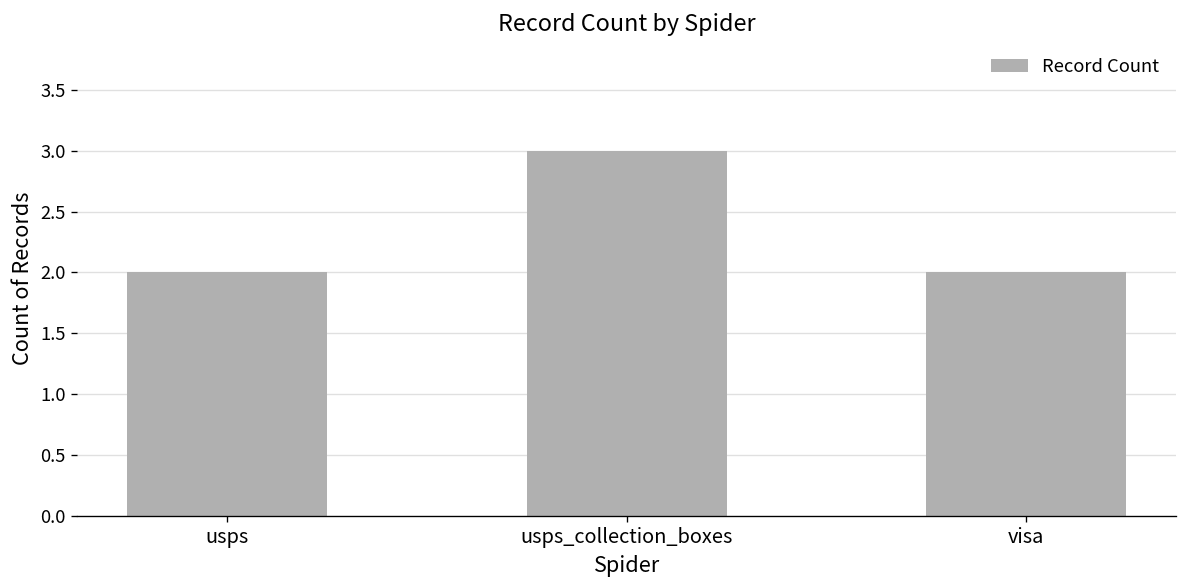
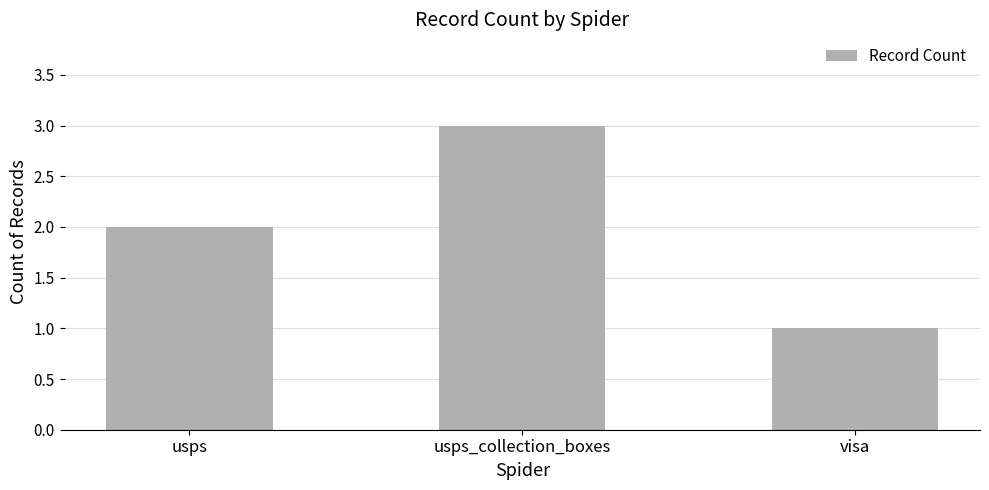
  {
    "usps": 2,
    "usps_collection_boxes": 3,
-   "visa": 2
+   "visa": 1
  }
